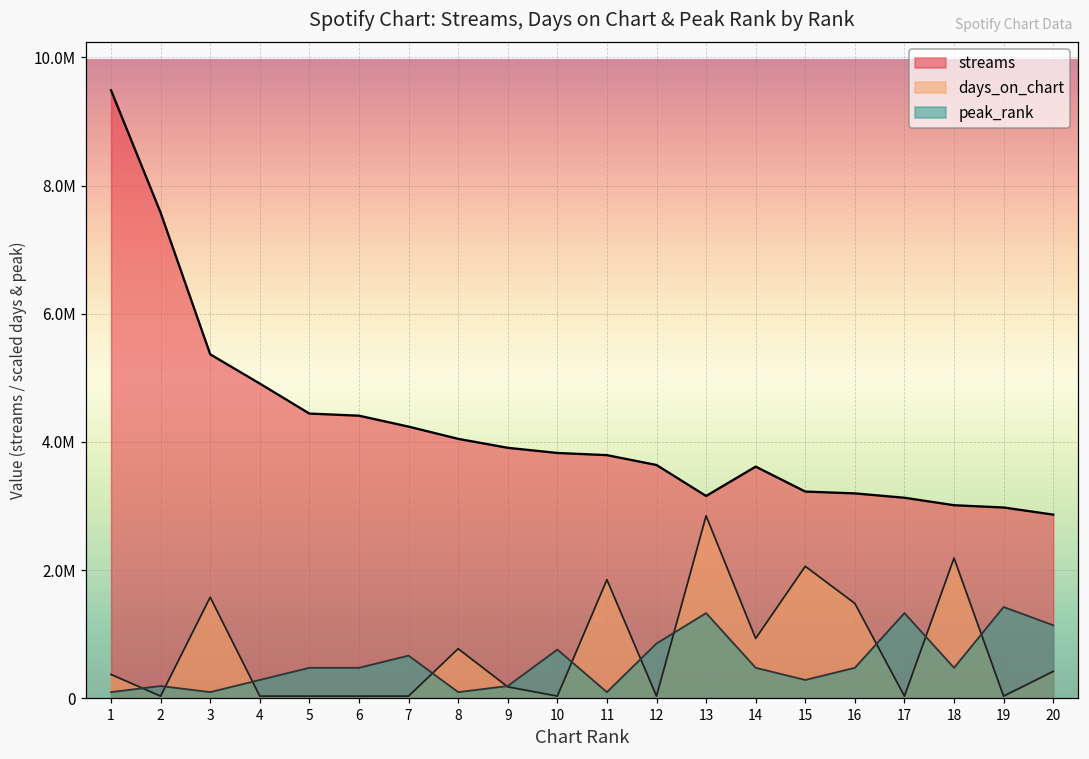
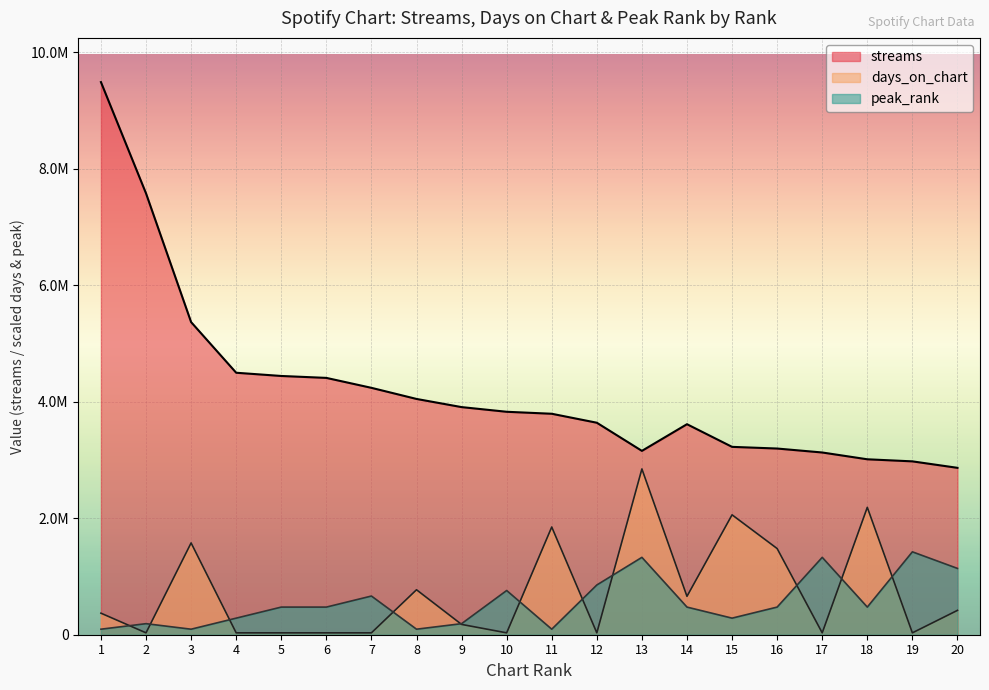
  {
    "streams": {
      "1": 9500000,
      "2": 7600000,
      "3": 5400000,
-     "4": 4900000,
+     "4": 4500000,
      "5": 4400000,
      "6": 4400000,
      "7": 4200000,
      "8": 4000000,
      "9": 3900000,
      "10": 3800000,
      "11": 3800000,
      "12": 3600000,
      "13": 3200000,
      "14": 3600000,
      "15": 3200000,
      "16": 3200000,
      "17": 3100000,
      "18": 3000000,
      "19": 3000000,
      "20": 2900000
    },
    "days_on_chart": {
      "1": 400000,
      "2": 0,
      "3": 1600000,
      "4": 0,
      "5": 0,
      "6": 0,
      "7": 0,
      "8": 800000,
      "10": 0,
      "11": 1800000,
      "12": 0,
      "13": 2800000,
-     "14": 900000,
+     "14": 700000,
      "15": 2100000,
      "16": 1500000,
      "17": 0,
      "18": 2200000,
      "19": 0,
      "20": 400000
    },
    "peak_rank": {
      "1": 100000,
      "2": 200000,
      "3": 100000,
      "4": 300000,
      "5": 500000,
      "6": 500000,
      "7": 700000,
      "8": 100000,
      "10": 800000,
      "11": 100000,
      "12": 900000,
      "13": 1300000,
      "14": 500000,
      "15": 300000,
      "16": 500000,
      "17": 1300000,
      "18": 500000,
      "19": 1400000,
      "20": 1100000
    }
  }
